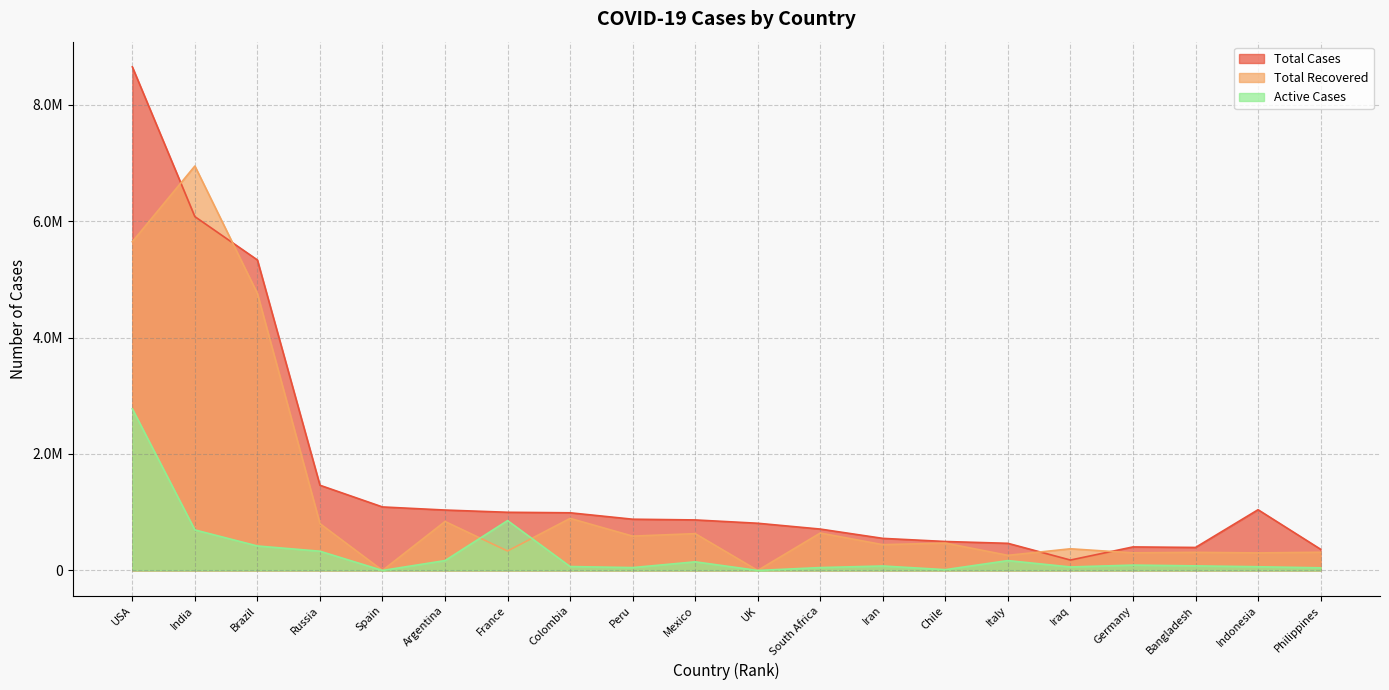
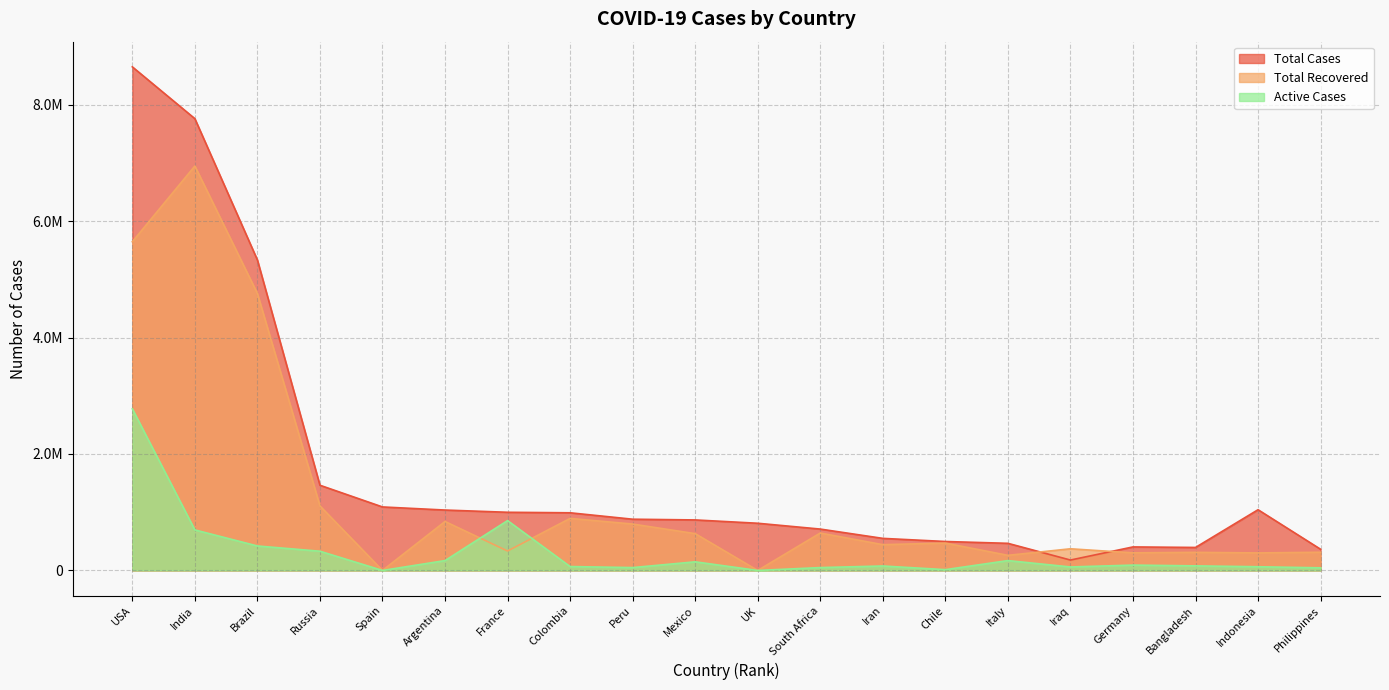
  {
    "Total Cases": {
      "USA": 8600000,
-     "India": 6100000,
+     "India": 7800000,
      "Brazil": 5300000,
      "Russia": 1500000,
      "Spain": 1100000,
      "Argentina": 1000000,
      "France": 1000000,
      "Colombia": 1000000,
      "Peru": 900000,
      "Mexico": 900000,
      "UK": 800000,
      "South Africa": 700000,
      "Iran": 600000,
      "Italy": 500000,
      "Iraq": 200000,
      "Germany": 400000,
      "Bangladesh": 400000,
      "Indonesia": 1000000,
      "Philippines": 400000
    },
    "Total Recovered": {
      "USA": 5600000,
      "India": 6900000,
      "Brazil": 4800000,
-     "Russia": 800000,
+     "Russia": 1100000,
      "Argentina": 800000,
      "France": 300000,
      "Colombia": 900000,
-     "Peru": 600000,
+     "Peru": 800000,
      "Mexico": 600000,
      "South Africa": 600000,
      "Iran": 400000,
      "Italy": 300000,
      "Iraq": 400000,
      "Germany": 300000,
      "Bangladesh": 300000,
      "Indonesia": 300000,
      "Philippines": 300000
    },
    "Active Cases": {
      "USA": 2800000,
      "India": 700000,
      "Brazil": 400000,
      "Russia": 300000,
      "Argentina": 200000,
      "France": 900000,
      "Colombia": 100000,
      "Peru": 0,
      "Mexico": 100000,
      "South Africa": 0,
      "Iran": 100000,
      "Chile": 0,
      "Italy": 200000,
      "Iraq": 100000,
      "Germany": 100000,
      "Bangladesh": 100000,
      "Indonesia": 100000,
      "Philippines": 0
    }
  }
